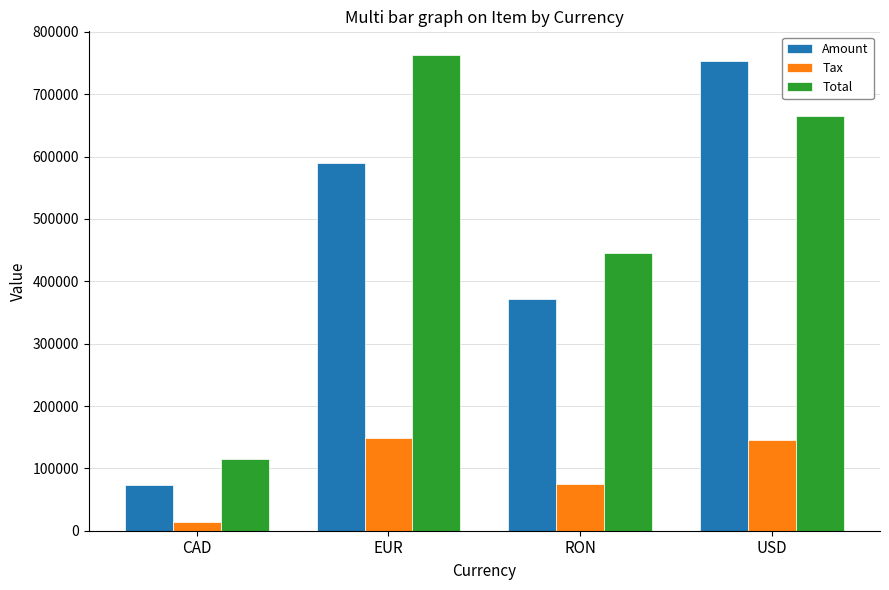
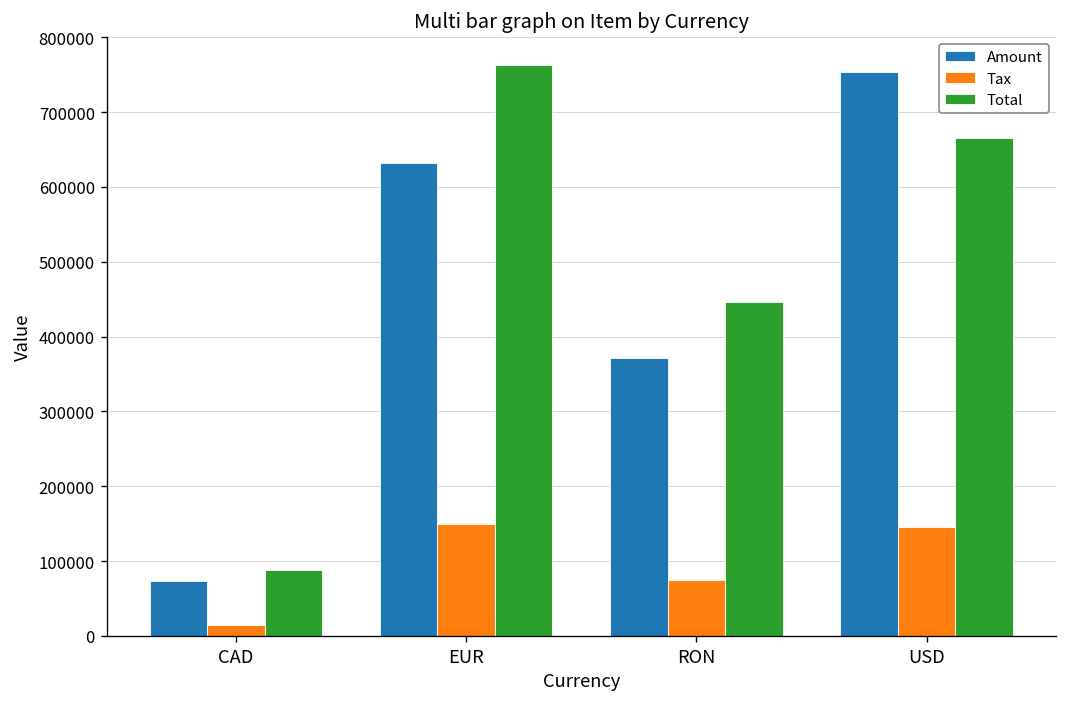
  {
    "Amount": {
      "CAD": 70000,
-     "EUR": 590000,
+     "EUR": 630000,
      "RON": 370000,
      "USD": 750000
    },
    "Tax": {
      "CAD": 10000,
      "EUR": 150000,
      "RON": 70000,
      "USD": 150000
    },
    "Total": {
-     "CAD": 120000,
+     "CAD": 90000,
      "EUR": 760000,
      "RON": 450000,
      "USD": 670000
    }
  }
